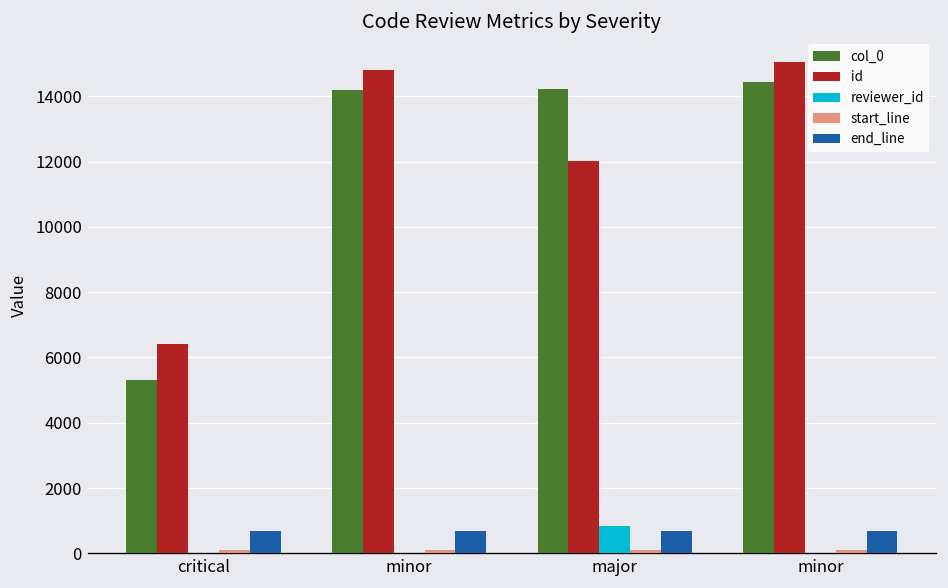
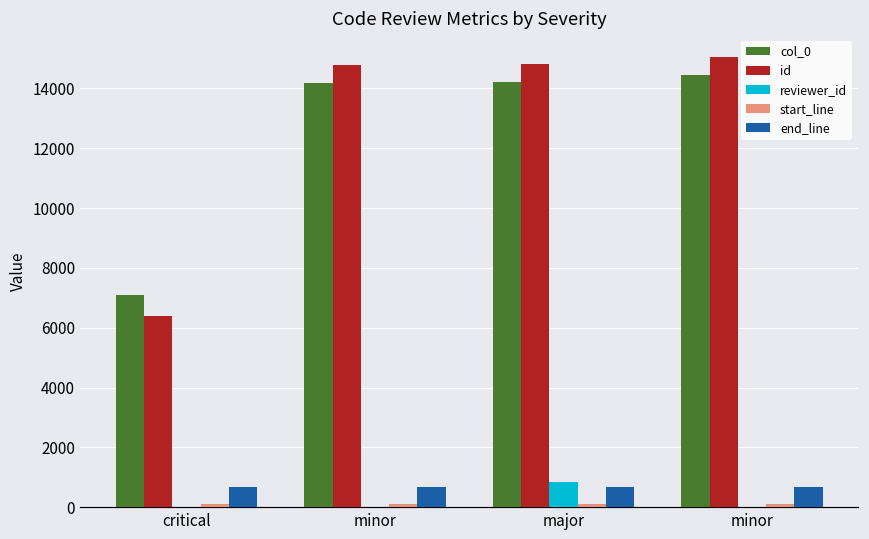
  {
    "col_0": {
-     "critical": 5300,
+     "critical": 7100,
      "major": 14200
    },
    "id": {
      "critical": 6400,
-     "major": 12000
+     "major": 14800
    },
    "reviewer_id": {
      "major": 900
    },
    "start_line": {
      "critical": 100,
      "major": 100
    },
    "end_line": {
      "critical": 700,
      "major": 700
    }
  }
